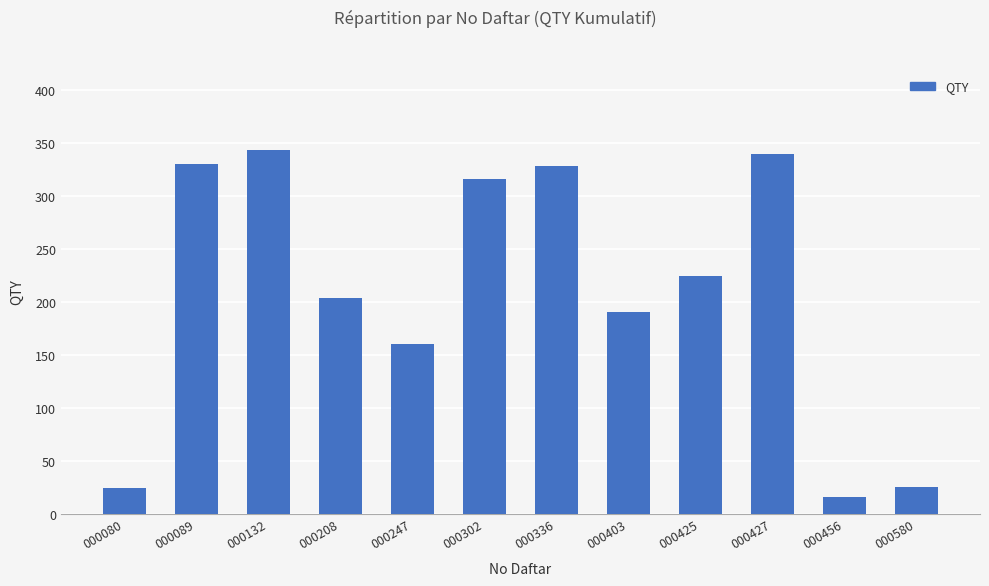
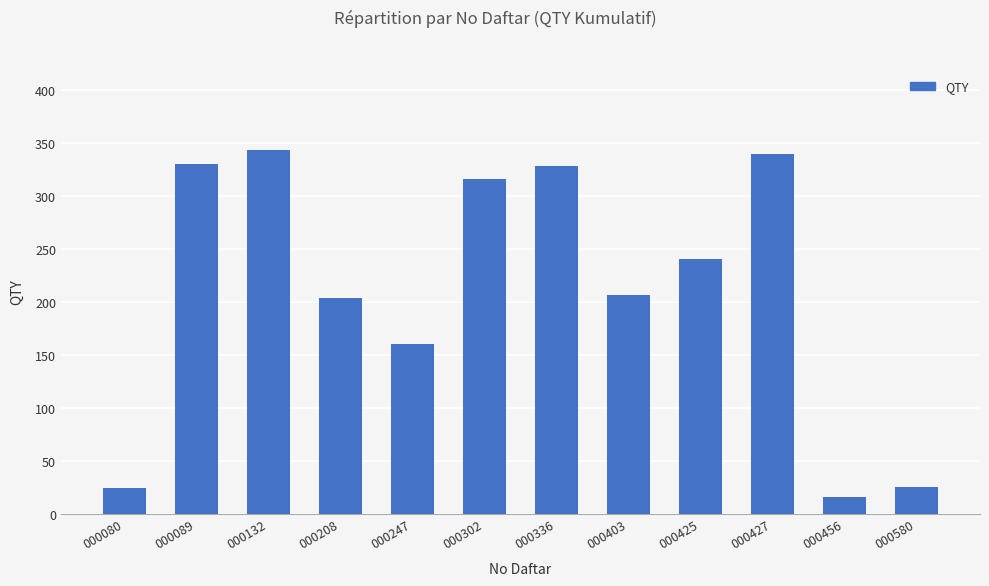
  {
    "000080": 24,
    "000089": 330,
    "000132": 344,
    "000208": 204,
    "000247": 160,
    "000302": 316,
    "000336": 328,
-   "000403": 191,
-   "000425": 225,
+   "000403": 207,
+   "000425": 241,
    "000427": 340,
    "000456": 16,
    "000580": 25
  }
